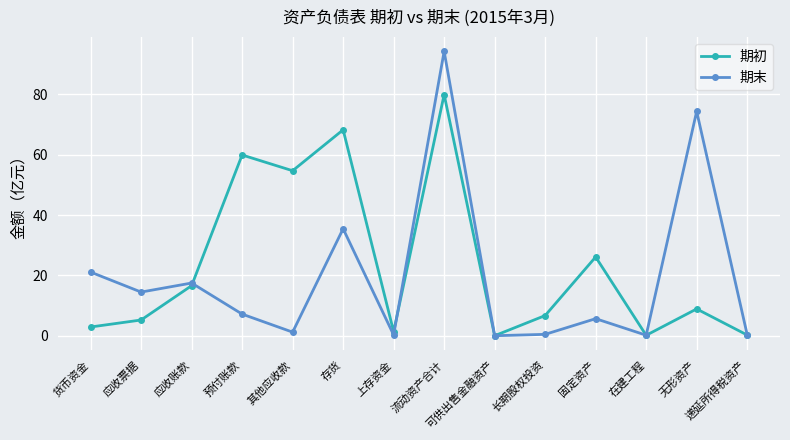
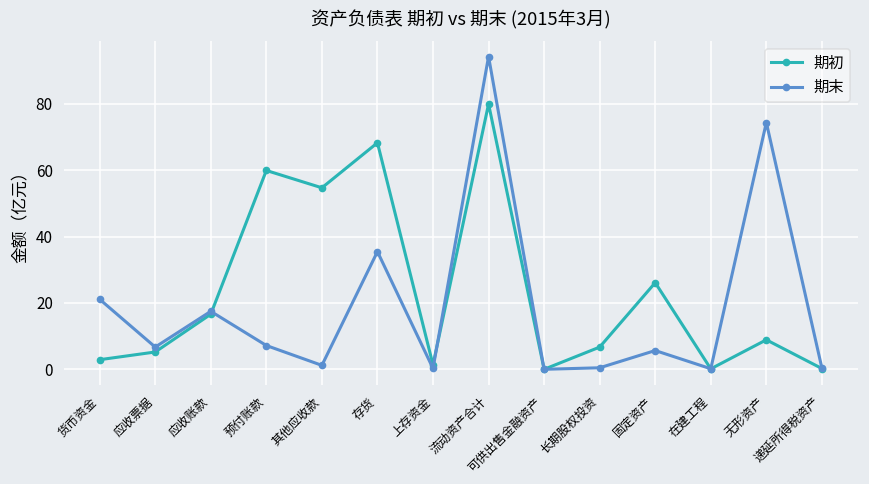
  {
    "期初": {
      "货币资金": 3,
      "应收票据": 5,
      "应收账款": 17,
      "预付账款": 60,
      "其他应收款": 55,
      "存货": 68,
      "上存资金": 1,
      "流动资产合计": 80,
      "长期股权投资": 7,
      "固定资产": 26,
      "无形资产": 9
    },
    "期末": {
      "货币资金": 21,
-     "应收票据": 14,
+     "应收票据": 7,
      "应收账款": 17,
      "预付账款": 7,
      "其他应收款": 1,
      "存货": 35,
      "上存资金": 0,
      "流动资产合计": 94,
      "长期股权投资": 0,
      "固定资产": 6,
      "无形资产": 74
    }
  }
